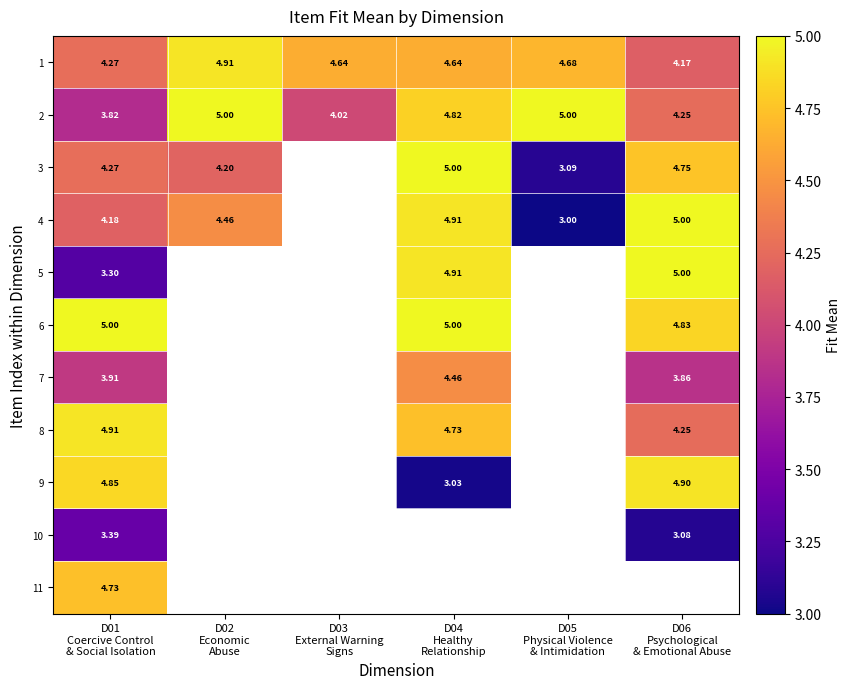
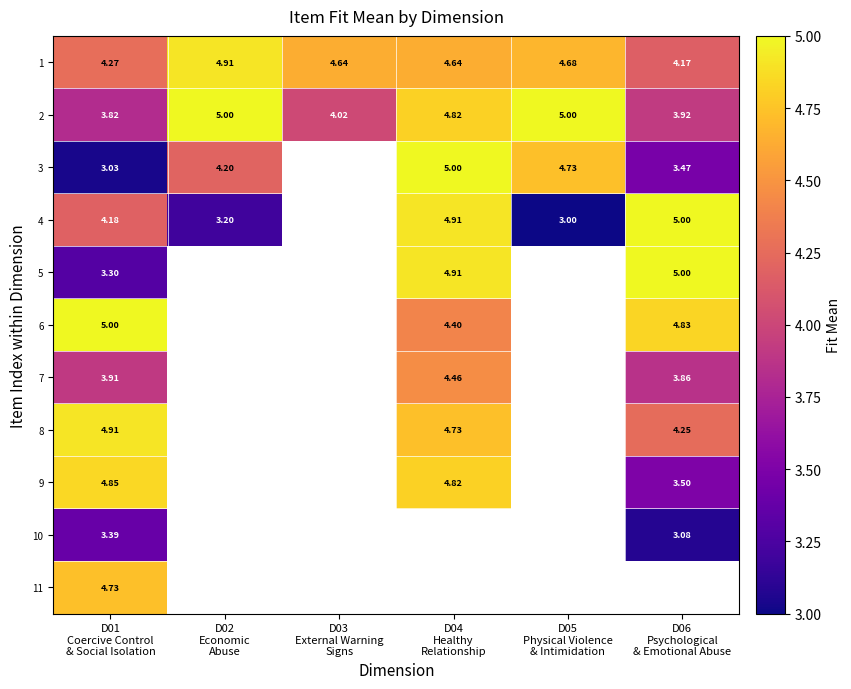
  {
    "1": {
      "D01 Coercive Control & Social Isolation": 4.27,
      "D02 Economic Abuse": 4.91,
      "D03 External Warning Signs": 4.64,
      "D04 Healthy Relationship": 4.64,
      "D05 Physical Violence & Intimidation": 4.68,
      "D06 Psychological & Emotional Abuse": 4.17
    },
    "2": {
      "D01 Coercive Control & Social Isolation": 3.82,
      "D02 Economic Abuse": 5.00,
      "D03 External Warning Signs": 4.02,
      "D04 Healthy Relationship": 4.82,
      "D05 Physical Violence & Intimidation": 5.00,
-     "D06 Psychological & Emotional Abuse": 4.25
+     "D06 Psychological & Emotional Abuse": 3.92
    },
    "3": {
-     "D01 Coercive Control & Social Isolation": 4.27,
+     "D01 Coercive Control & Social Isolation": 3.03,
      "D02 Economic Abuse": 4.20,
      "D04 Healthy Relationship": 5.00,
-     "D05 Physical Violence & Intimidation": 3.09,
-     "D06 Psychological & Emotional Abuse": 4.75
+     "D05 Physical Violence & Intimidation": 4.73,
+     "D06 Psychological & Emotional Abuse": 3.47
    },
    "4": {
      "D01 Coercive Control & Social Isolation": 4.18,
-     "D02 Economic Abuse": 4.46,
+     "D02 Economic Abuse": 3.20,
      "D04 Healthy Relationship": 4.91,
      "D05 Physical Violence & Intimidation": 3.00,
      "D06 Psychological & Emotional Abuse": 5.00
    },
    "5": {
      "D01 Coercive Control & Social Isolation": 3.30,
      "D04 Healthy Relationship": 4.91,
      "D06 Psychological & Emotional Abuse": 5.00
    },
    "6": {
      "D01 Coercive Control & Social Isolation": 5.00,
-     "D04 Healthy Relationship": 5.00,
+     "D04 Healthy Relationship": 4.40,
      "D06 Psychological & Emotional Abuse": 4.83
    },
    "7": {
      "D01 Coercive Control & Social Isolation": 3.91,
      "D04 Healthy Relationship": 4.46,
      "D06 Psychological & Emotional Abuse": 3.86
    },
    "8": {
      "D01 Coercive Control & Social Isolation": 4.91,
      "D04 Healthy Relationship": 4.73,
      "D06 Psychological & Emotional Abuse": 4.25
    },
    "9": {
      "D01 Coercive Control & Social Isolation": 4.85,
-     "D04 Healthy Relationship": 3.03,
-     "D06 Psychological & Emotional Abuse": 4.90
+     "D04 Healthy Relationship": 4.82,
+     "D06 Psychological & Emotional Abuse": 3.50
    },
    "10": {
      "D01 Coercive Control & Social Isolation": 3.39,
      "D06 Psychological & Emotional Abuse": 3.08
    },
    "11": {
      "D01 Coercive Control & Social Isolation": 4.73
    }
  }
